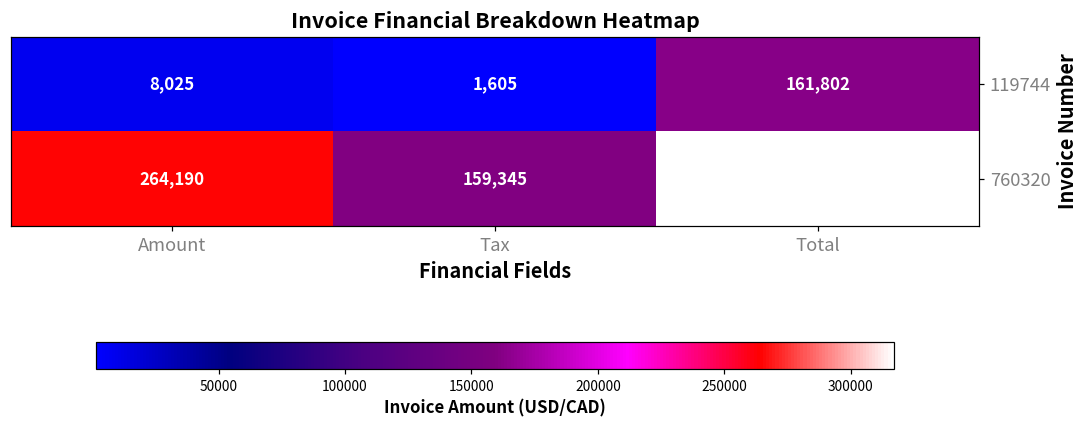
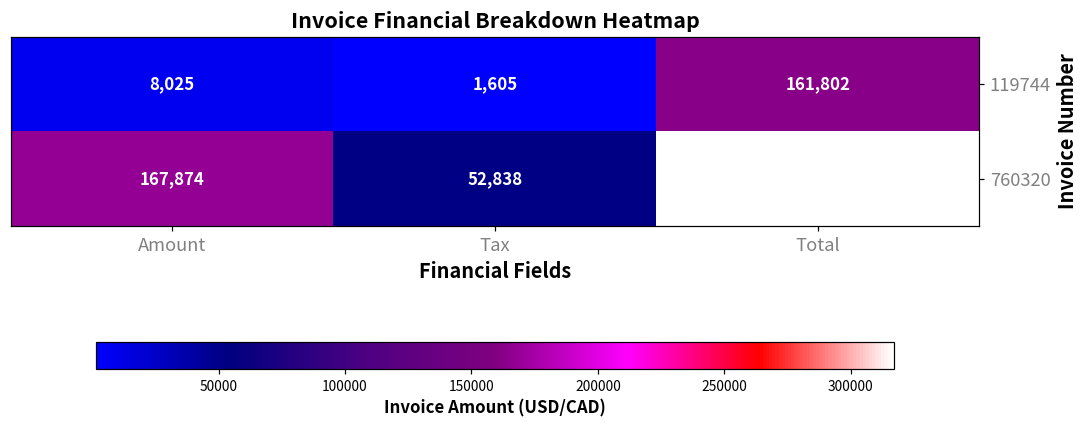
  {
    "119744": {
      "Amount": "8,025",
      "Tax": "1,605",
      "Total": "161,802"
    },
    "760320": {
-     "Amount": "264,190",
-     "Tax": "159,345"
+     "Amount": "167,874",
+     "Tax": "52,838"
    }
  }
